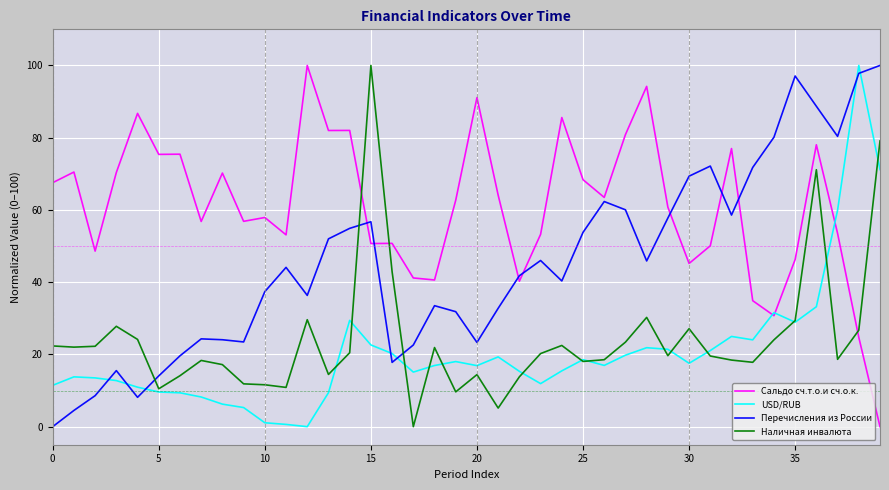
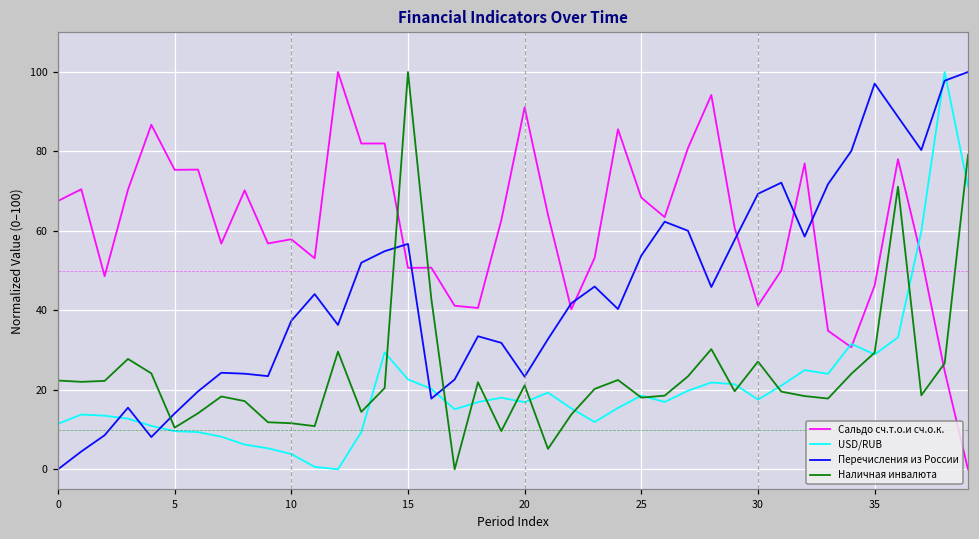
  {
    "Сальдо сч.т.о.и сч.о.к.": {
      "0": 68,
      "5": 75,
      "10": 58,
      "15": 51,
      "20": 91,
      "25": 68,
-     "30": 45,
+     "30": 41,
      "35": 46
    },
    "USD/RUB": {
      "0": 11,
      "5": 10,
-     "10": 1,
+     "10": 4,
      "15": 23,
      "20": 17,
      "30": 18
    },
    "Перечисления из России": {
      "0": 0,
      "5": 14,
      "10": 37,
      "15": 57,
      "20": 23,
      "25": 54,
      "30": 69,
      "35": 97
    },
    "Наличная инвалюта": {
      "0": 22,
      "5": 10,
      "10": 12,
      "15": 100,
-     "20": 14,
+     "20": 21,
      "30": 27
    }
  }
